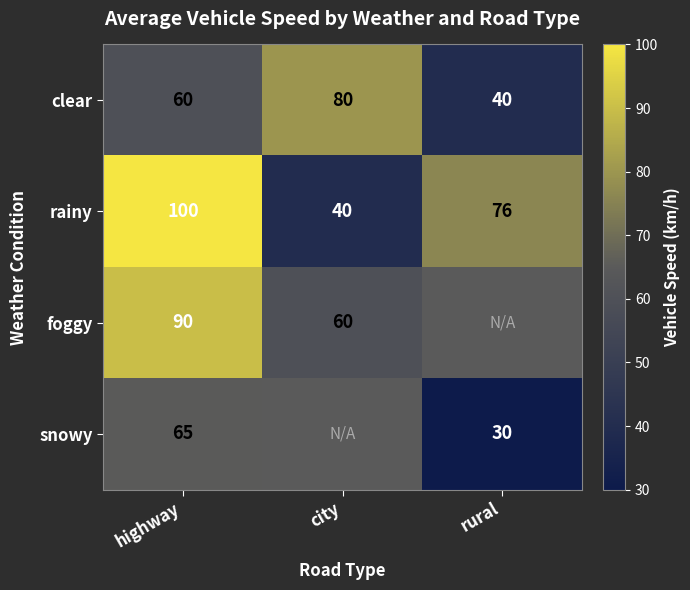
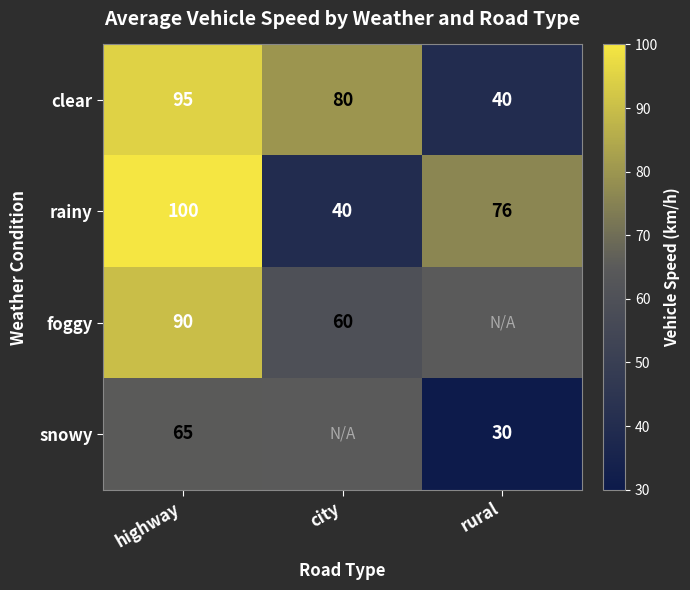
  {
    "clear": {
-     "highway": 60,
+     "highway": 95,
      "city": 80,
      "rural": 40
    },
    "rainy": {
      "highway": 100,
      "city": 40,
      "rural": 76
    },
    "foggy": {
      "highway": 90,
      "city": 60
    },
    "snowy": {
      "highway": 65,
      "rural": 30
    }
  }
